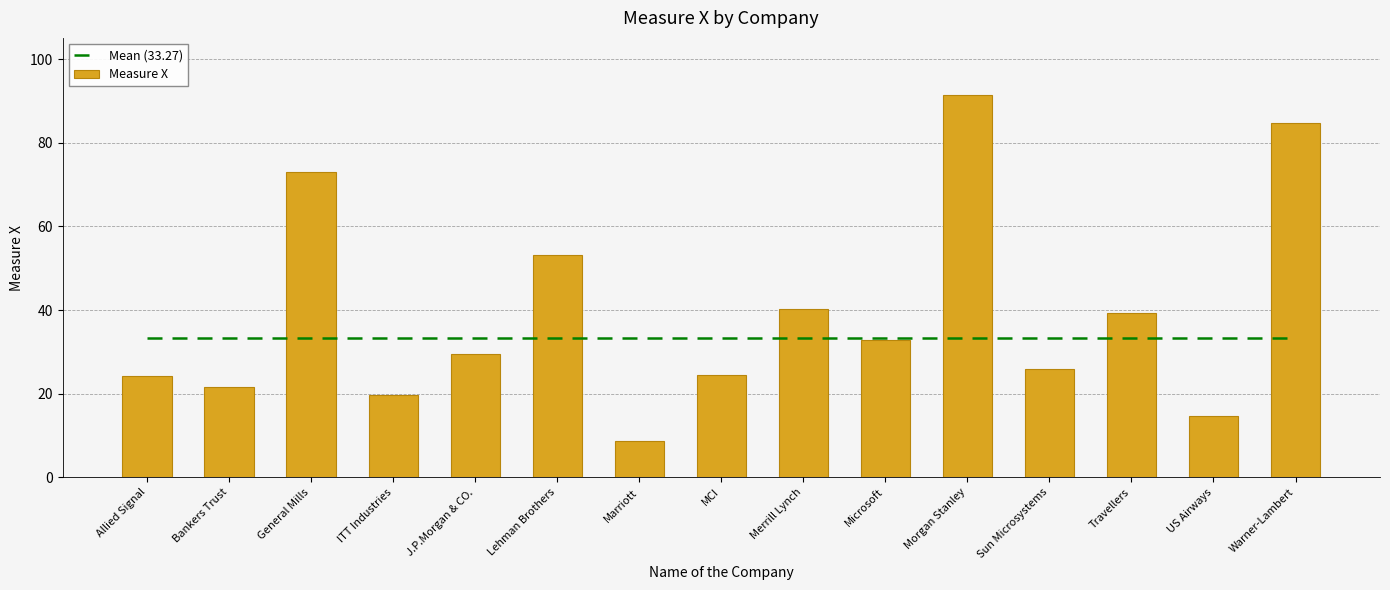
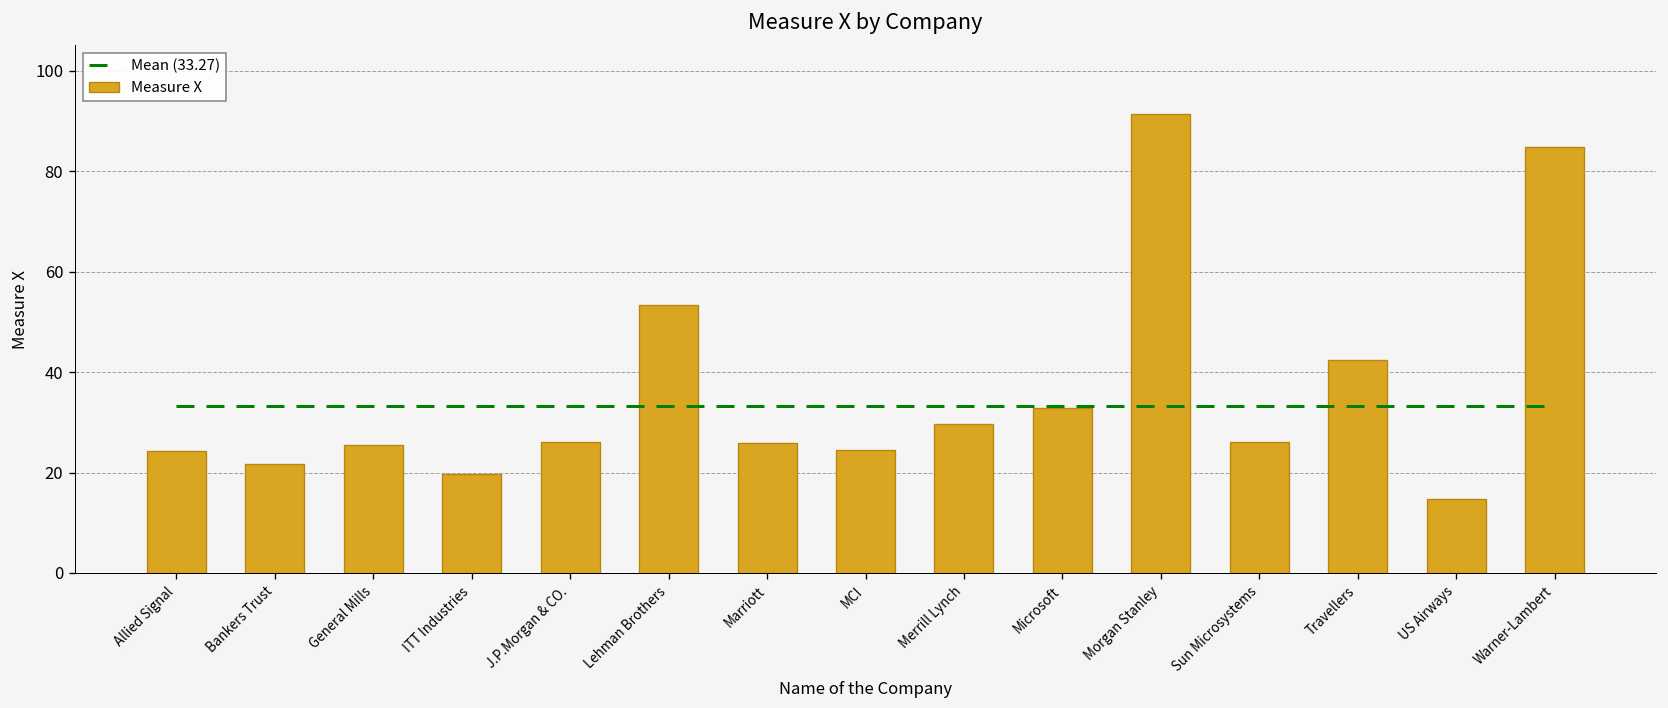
  {
    "Mean (33.27)": {
      "Allied Signal": 33,
      "Bankers Trust": 33,
      "General Mills": 33,
      "ITT Industries": 33,
      "J.P.Morgan & CO.": 33,
      "Lehman Brothers": 33,
      "Marriott": 33,
      "MCI": 33,
      "Merrill Lynch": 33,
      "Microsoft": 33,
      "Morgan Stanley": 33,
      "Sun Microsystems": 33,
      "Travellers": 33,
      "US Airways": 33,
      "Warner-Lambert": 33
    },
    "Measure X": {
      "Allied Signal": 24,
      "Bankers Trust": 22,
-     "General Mills": 73,
+     "General Mills": 25,
      "ITT Industries": 20,
-     "J.P.Morgan & CO.": 30,
+     "J.P.Morgan & CO.": 26,
      "Lehman Brothers": 53,
-     "Marriott": 9,
+     "Marriott": 26,
      "MCI": 24,
-     "Merrill Lynch": 40,
+     "Merrill Lynch": 30,
      "Microsoft": 33,
      "Morgan Stanley": 91,
      "Sun Microsystems": 26,
-     "Travellers": 39,
+     "Travellers": 42,
      "US Airways": 15,
      "Warner-Lambert": 85
    }
  }
